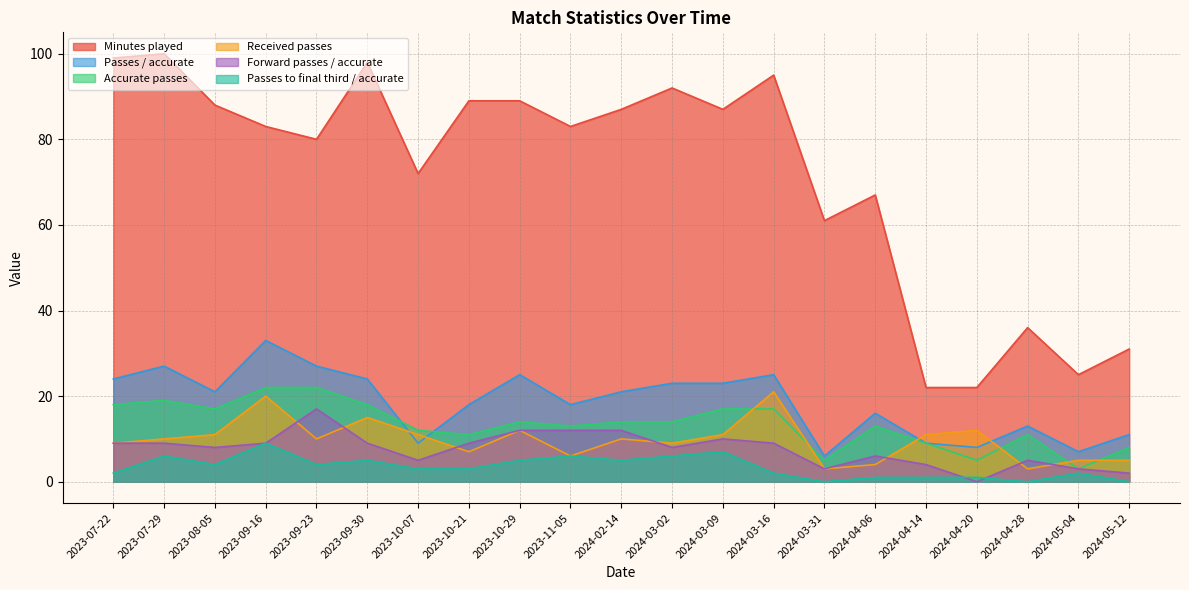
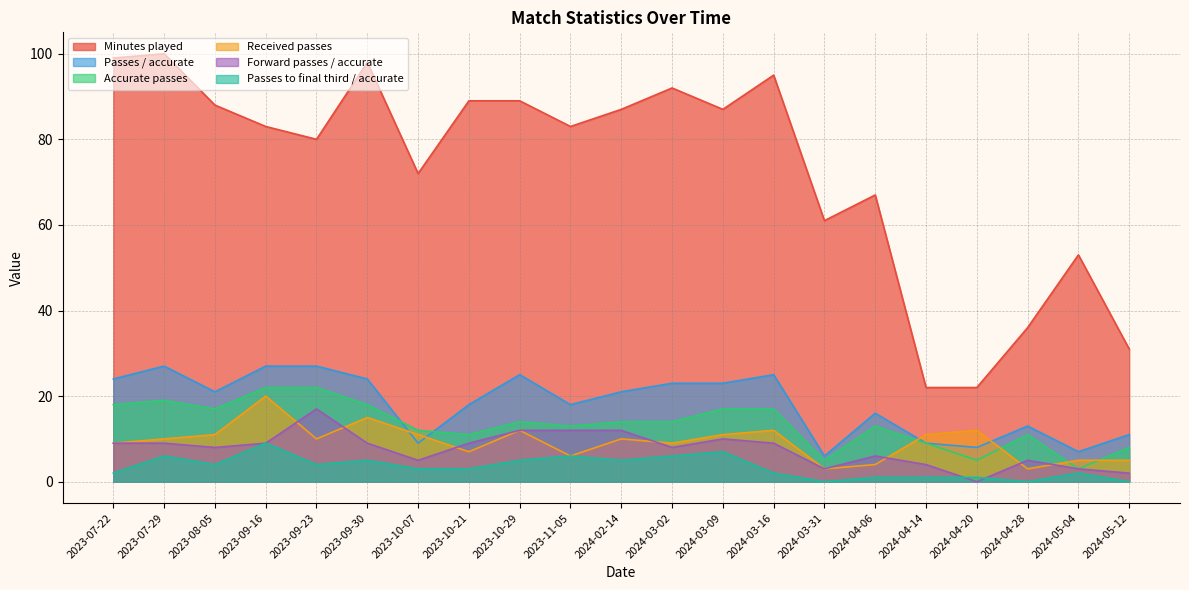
  {
    "Minutes played": {
      "2023-08-05": 88,
      "2023-09-16": 83,
      "2023-09-23": 80,
      "2023-10-07": 72,
      "2023-10-21": 89,
      "2023-10-29": 89,
      "2023-11-05": 83,
      "2024-02-14": 87,
      "2024-03-02": 92,
      "2024-03-09": 87,
      "2024-03-16": 95,
      "2024-03-31": 61,
      "2024-04-06": 67,
      "2024-04-14": 22,
      "2024-04-20": 22,
      "2024-04-28": 36,
-     "2024-05-04": 25,
+     "2024-05-04": 53,
      "2024-05-12": 31
    },
    "Passes / accurate": {
      "2023-07-22": 24,
      "2023-07-29": 27,
      "2023-08-05": 21,
-     "2023-09-16": 33,
+     "2023-09-16": 27,
      "2023-09-23": 27,
      "2023-09-30": 24,
      "2023-10-07": 9,
      "2023-10-21": 18,
      "2023-10-29": 25,
      "2023-11-05": 18,
      "2024-02-14": 21,
      "2024-03-02": 23,
      "2024-03-09": 23,
      "2024-03-16": 25,
      "2024-03-31": 6,
      "2024-04-06": 16,
      "2024-04-20": 8,
      "2024-04-28": 13,
      "2024-05-04": 7,
      "2024-05-12": 11
    },
    "Received passes": {
      "2023-07-29": 10,
      "2023-08-05": 11,
      "2023-09-16": 20,
      "2023-09-23": 10,
      "2023-09-30": 15,
      "2023-10-07": 11,
      "2023-10-21": 7,
      "2024-02-14": 10,
      "2024-03-02": 9,
      "2024-03-09": 11,
-     "2024-03-16": 21,
+     "2024-03-16": 12,
      "2024-04-06": 4,
      "2024-04-14": 11,
      "2024-04-20": 12,
      "2024-04-28": 3,
      "2024-05-04": 5,
      "2024-05-12": 5
    },
    "Forward passes / accurate": {
      "2023-07-29": 9,
      "2023-08-05": 8,
      "2023-09-23": 17,
      "2023-09-30": 9,
      "2023-10-07": 5,
      "2023-10-21": 9,
      "2023-11-05": 12,
      "2024-02-14": 12,
      "2024-03-02": 8,
      "2024-03-09": 10,
      "2024-03-16": 9,
      "2024-04-06": 6,
      "2024-04-14": 4,
      "2024-04-20": 0,
      "2024-04-28": 5,
      "2024-05-12": 2
    }
  }
